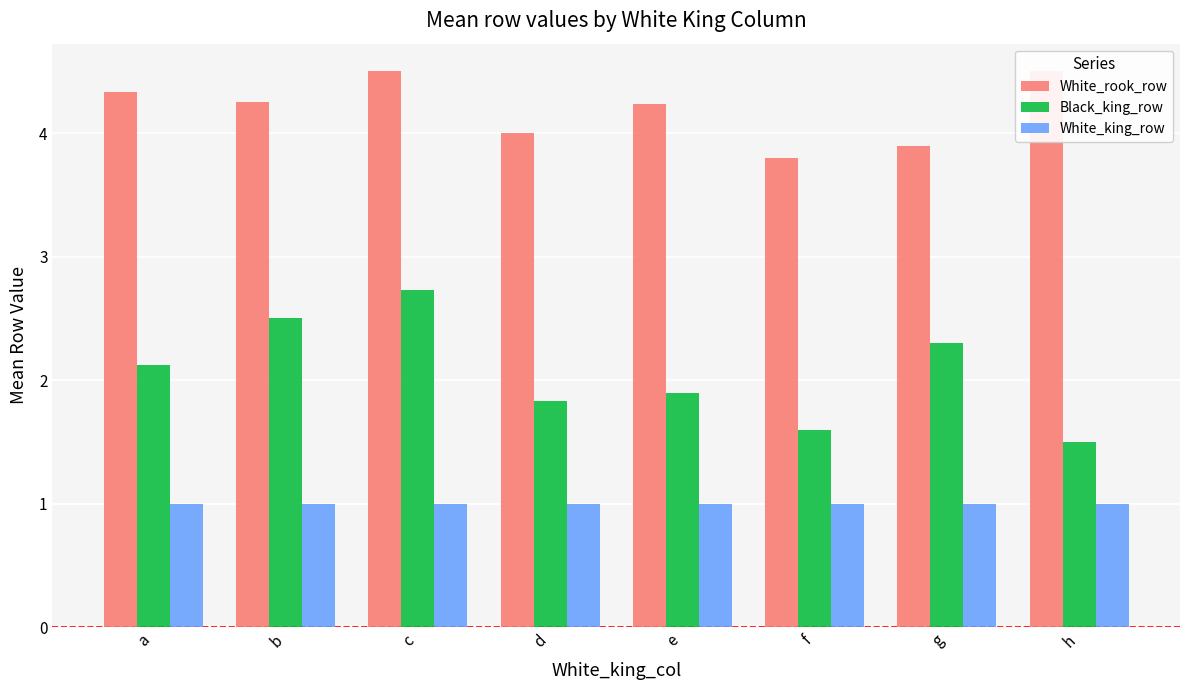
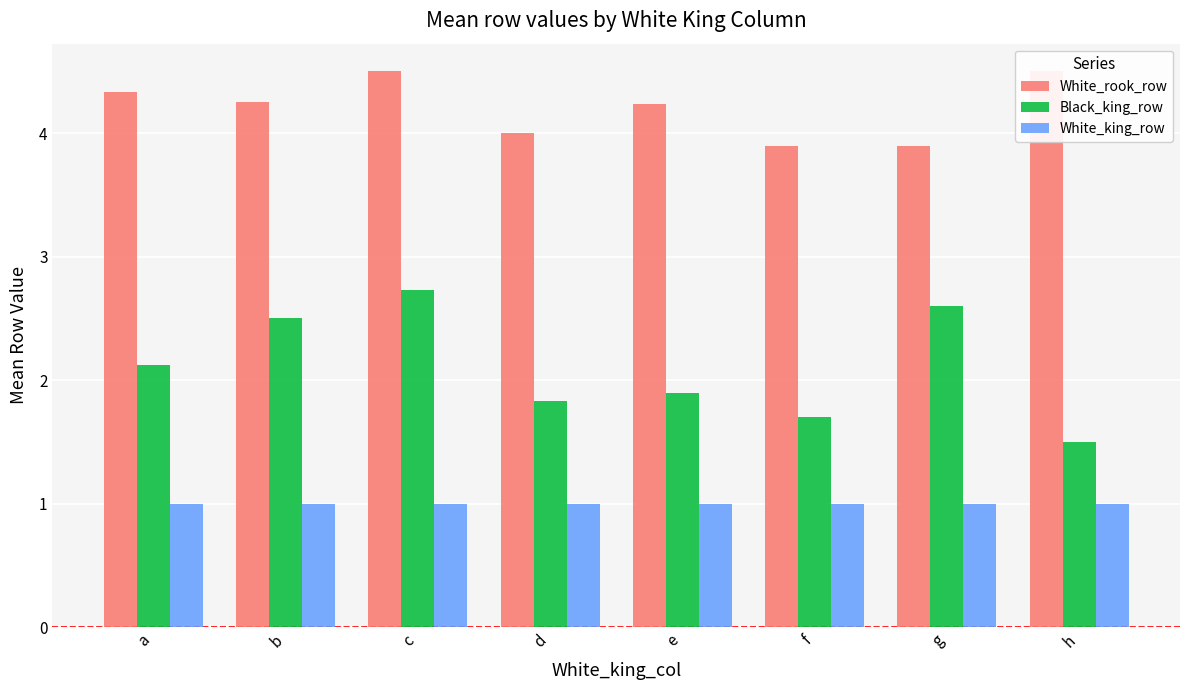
  {
    "White_rook_row": {
      "a": 4.33,
      "b": 4.25,
      "c": 4.5,
      "d": 4.0,
      "e": 4.24,
-     "f": 3.8,
+     "f": 3.9,
      "g": 3.9
    },
    "Black_king_row": {
      "a": 2.1,
      "b": 2.5,
      "c": 2.73,
      "d": 1.83,
      "e": 1.9,
-     "f": 1.6,
-     "g": 2.3,
+     "f": 1.7,
+     "g": 2.6,
      "h": 1.5
    },
    "White_king_row": {
      "a": 1.0,
      "b": 1.0,
      "c": 1.0,
      "d": 1.0,
      "e": 1.0,
      "f": 1.0,
      "g": 1.0,
      "h": 1.0
    }
  }
